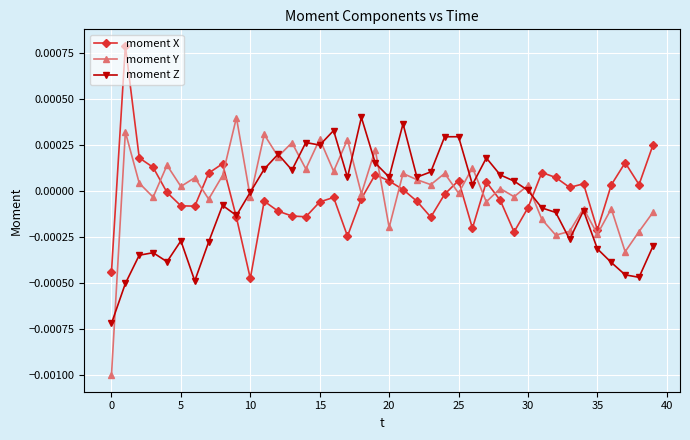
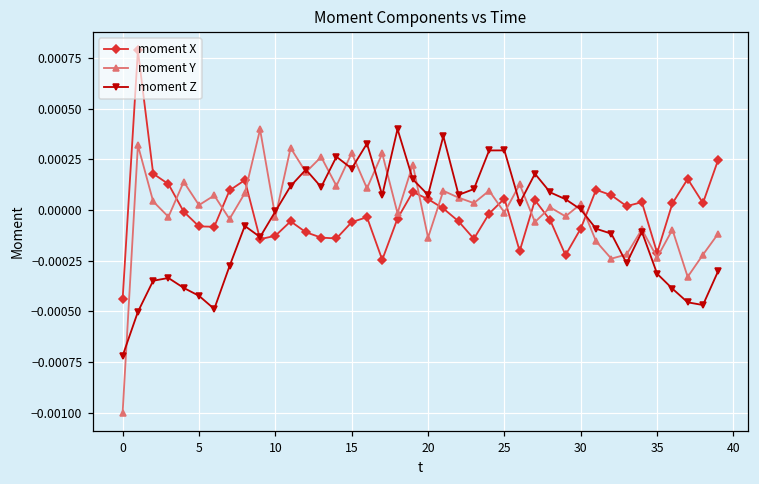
  {
    "moment X": {
      "0": -0.00044,
      "5": -0.00008,
-     "10": -0.00047,
+     "10": -0.00013,
      "15": -0.00006,
      "20": 0.00005,
      "25": 0.00006,
      "30": -0.00009,
      "35": -0.00021
    },
    "moment Y": {
      "0": -0.00100,
      "5": 0.00002,
      "10": -0.00003,
      "15": 0.00028,
-     "20": -0.00020,
+     "20": -0.00014,
      "25": -0.00001,
      "30": 0.00003,
      "35": -0.00023
    },
    "moment Z": {
      "0": -0.00072,
-     "5": -0.00027,
+     "5": -0.00042,
      "10": -0.00001,
-     "15": 0.00025,
+     "15": 0.00020,
      "20": 0.00008,
      "25": 0.00029,
      "30": 0.00000,
      "35": -0.00031
    }
  }
